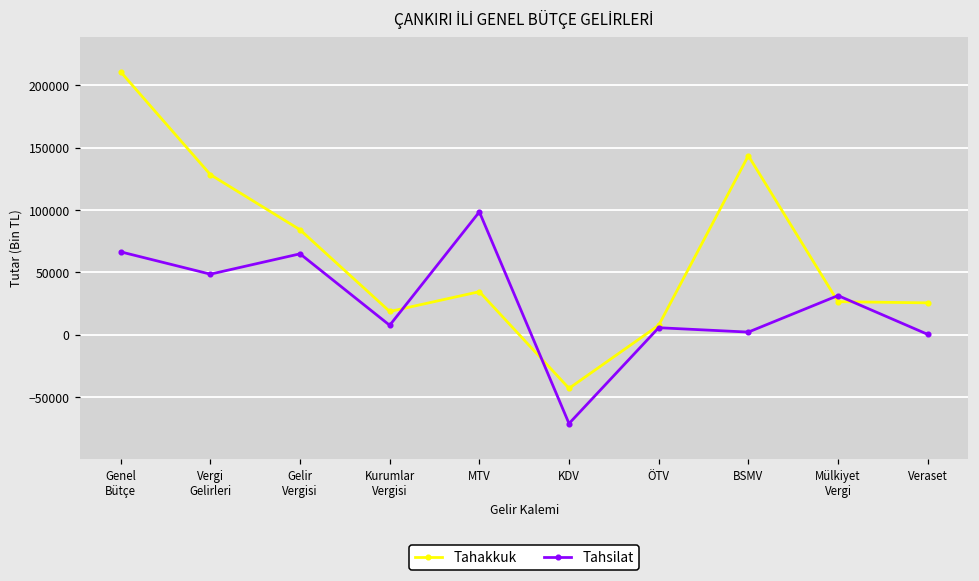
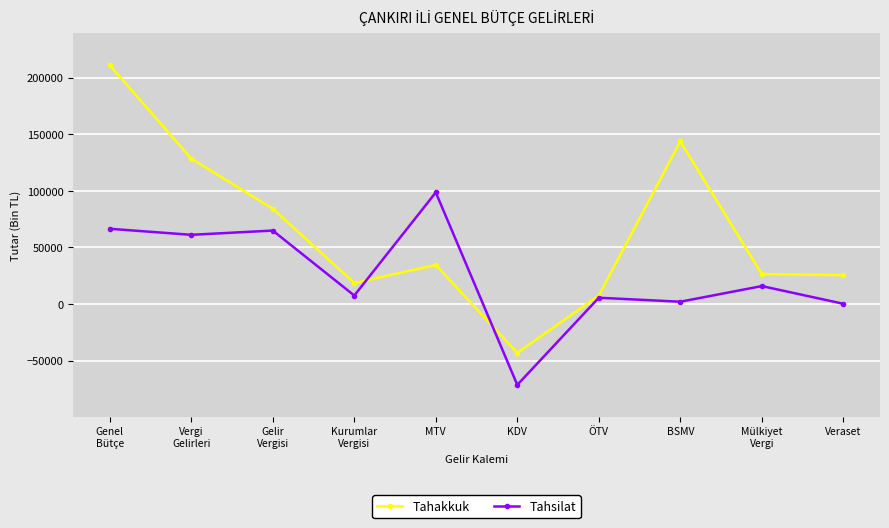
  {
    "Tahakkuk": {
      "Genel Bütçe": 211000,
      "Vergi Gelirleri": 128000,
      "Gelir Vergisi": 84000,
      "Kurumlar Vergisi": 19000,
      "MTV": 34000,
      "KDV": -43000,
      "BSMV": 144000,
      "Mülkiyet Vergi": 26000,
      "Veraset": 25000
    },
    "Tahsilat": {
      "Genel Bütçe": 66000,
-     "Vergi Gelirleri": 49000,
+     "Vergi Gelirleri": 61000,
      "Gelir Vergisi": 65000,
      "Kurumlar Vergisi": 7000,
      "MTV": 99000,
      "KDV": -71000,
      "BSMV": 2000,
-     "Mülkiyet Vergi": 31000,
+     "Mülkiyet Vergi": 16000,
      "Veraset": 0
    }
  }
